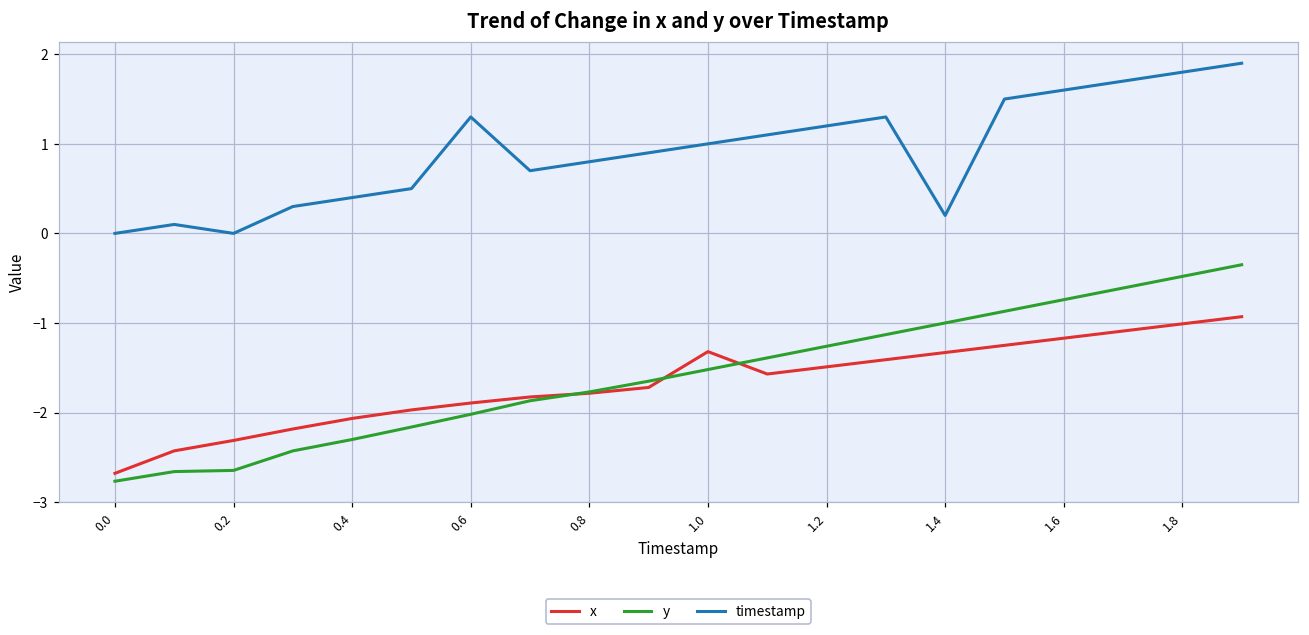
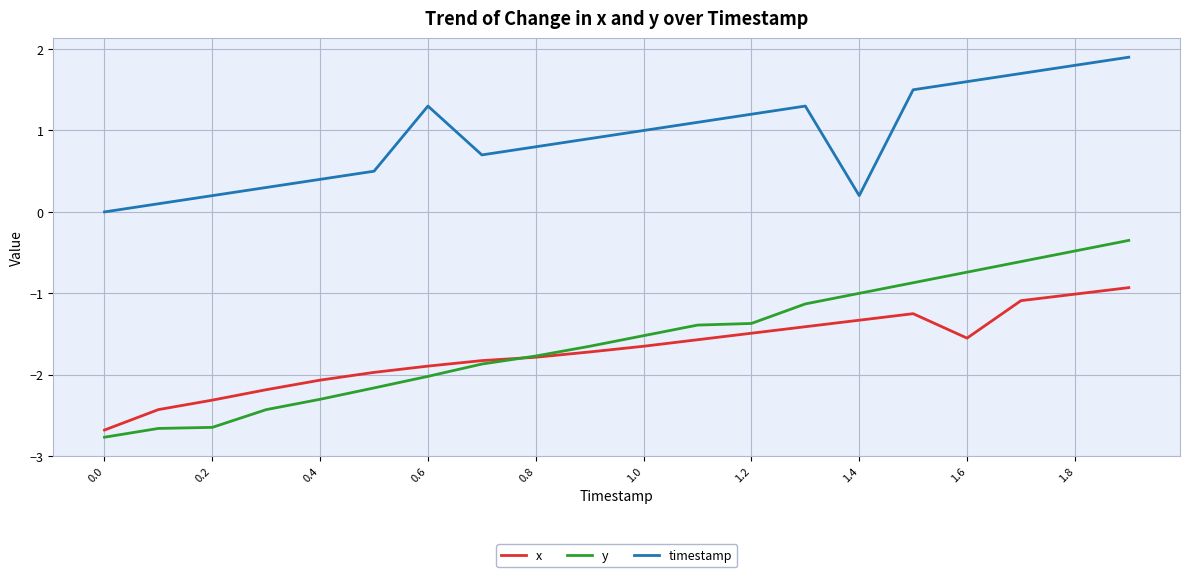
  {
    "x": {
      "0.0": -2.7,
      "0.2": -2.3,
      "0.4": -2.1,
      "0.6": -1.9,
-     "1.0": -1.3,
+     "1.0": -1.7,
      "1.2": -1.5,
      "1.4": -1.3,
-     "1.6": -1.2,
+     "1.6": -1.6,
      "1.8": -1.0
    },
    "y": {
      "0.0": -2.8,
      "0.2": -2.6,
      "0.4": -2.3,
      "0.6": -2.0,
      "1.0": -1.5,
-     "1.2": -1.3,
+     "1.2": -1.4,
      "1.4": -1.0,
      "1.6": -0.7,
      "1.8": -0.5
    },
    "timestamp": {
      "0.0": 0.0,
-     "0.2": 0.0,
+     "0.2": 0.2,
      "0.4": 0.4,
      "0.6": 1.3,
      "0.8": 0.8,
      "1.0": 1.0,
      "1.2": 1.2,
      "1.4": 0.2,
      "1.6": 1.6,
      "1.8": 1.8
    }
  }
